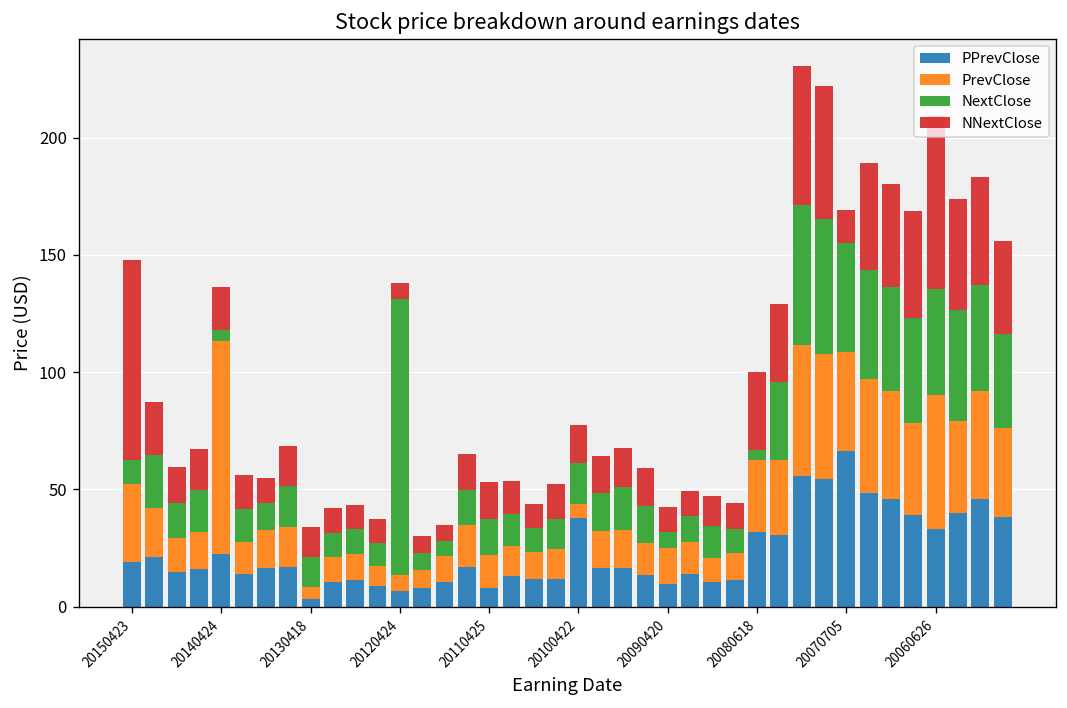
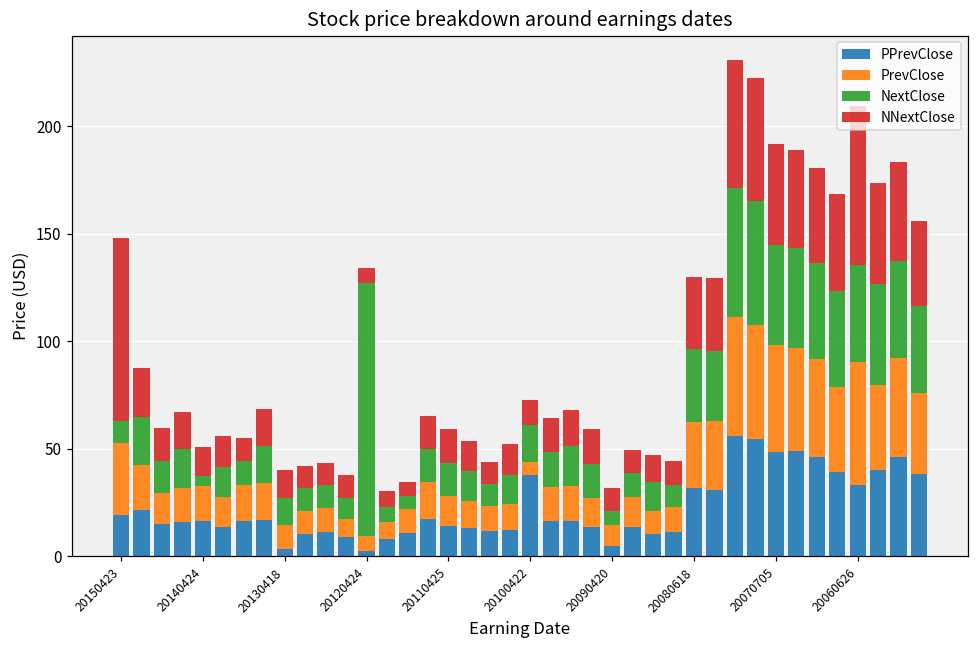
  {
    "PPrevClose": {
      "20150423": 19,
-     "20140424": 22,
+     "20140424": 16,
      "20130418": 3,
-     "20120424": 7,
-     "20110425": 8,
+     "20120424": 3,
+     "20110425": 14,
      "20100422": 38,
-     "20090420": 10,
+     "20090420": 5,
      "20080618": 32,
-     "20070705": 66,
+     "20070705": 49,
      "20060626": 33
    },
    "PrevClose": {
      "20150423": 33,
-     "20140424": 91,
-     "20130418": 5,
+     "20140424": 16,
+     "20130418": 11,
      "20120424": 7,
      "20110425": 14,
      "20100422": 6,
-     "20090420": 15,
+     "20090420": 9,
      "20080618": 31,
-     "20070705": 42,
+     "20070705": 50,
      "20060626": 57
    },
    "NextClose": {
      "20150423": 10,
      "20140424": 5,
      "20130418": 13,
      "20120424": 118,
      "20110425": 15,
      "20100422": 17,
      "20090420": 7,
-     "20080618": 4,
+     "20080618": 34,
      "20070705": 47,
      "20060626": 45
    },
    "NNextClose": {
      "20150423": 85,
-     "20140424": 18,
+     "20140424": 14,
      "20130418": 13,
      "20120424": 7,
      "20110425": 16,
-     "20100422": 17,
+     "20100422": 12,
      "20090420": 11,
      "20080618": 33,
-     "20070705": 14
+     "20070705": 47
    }
  }
